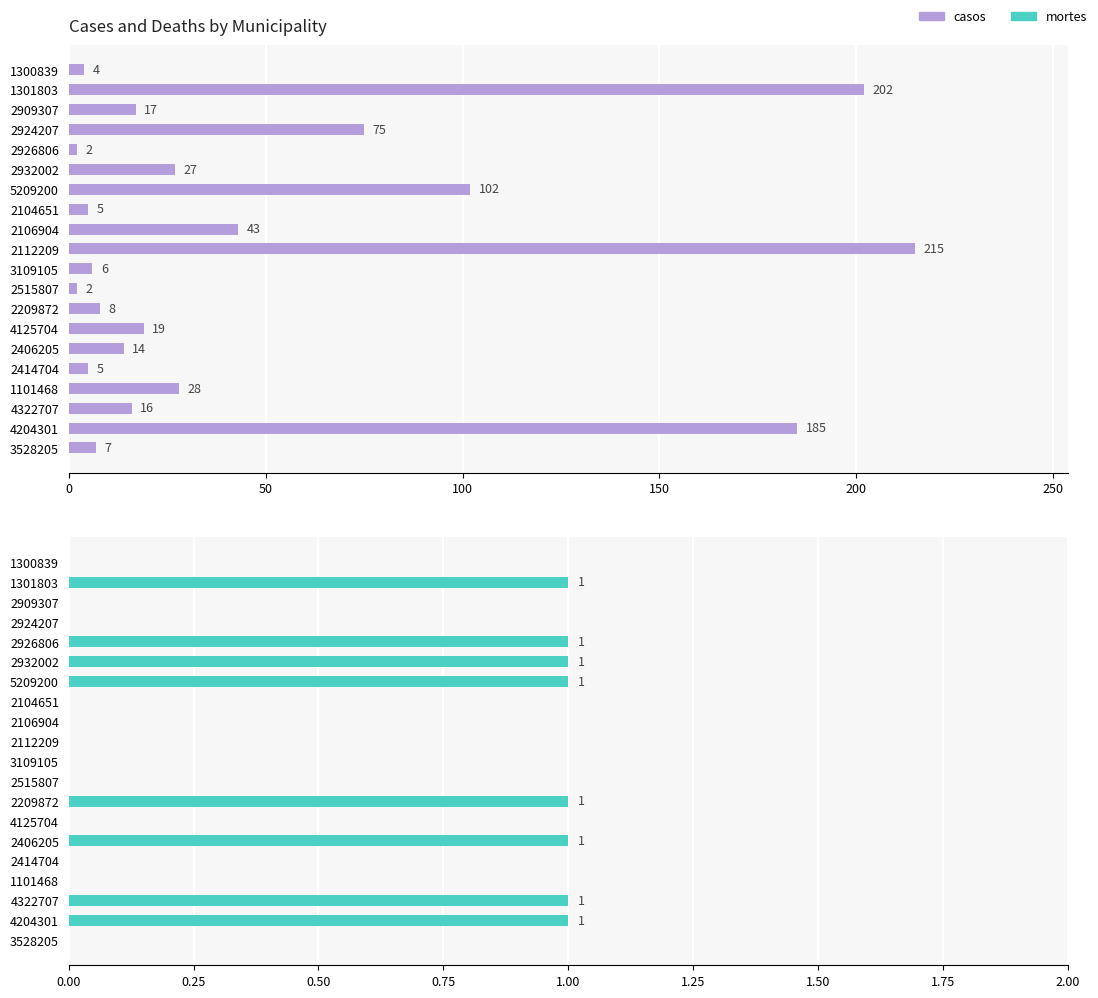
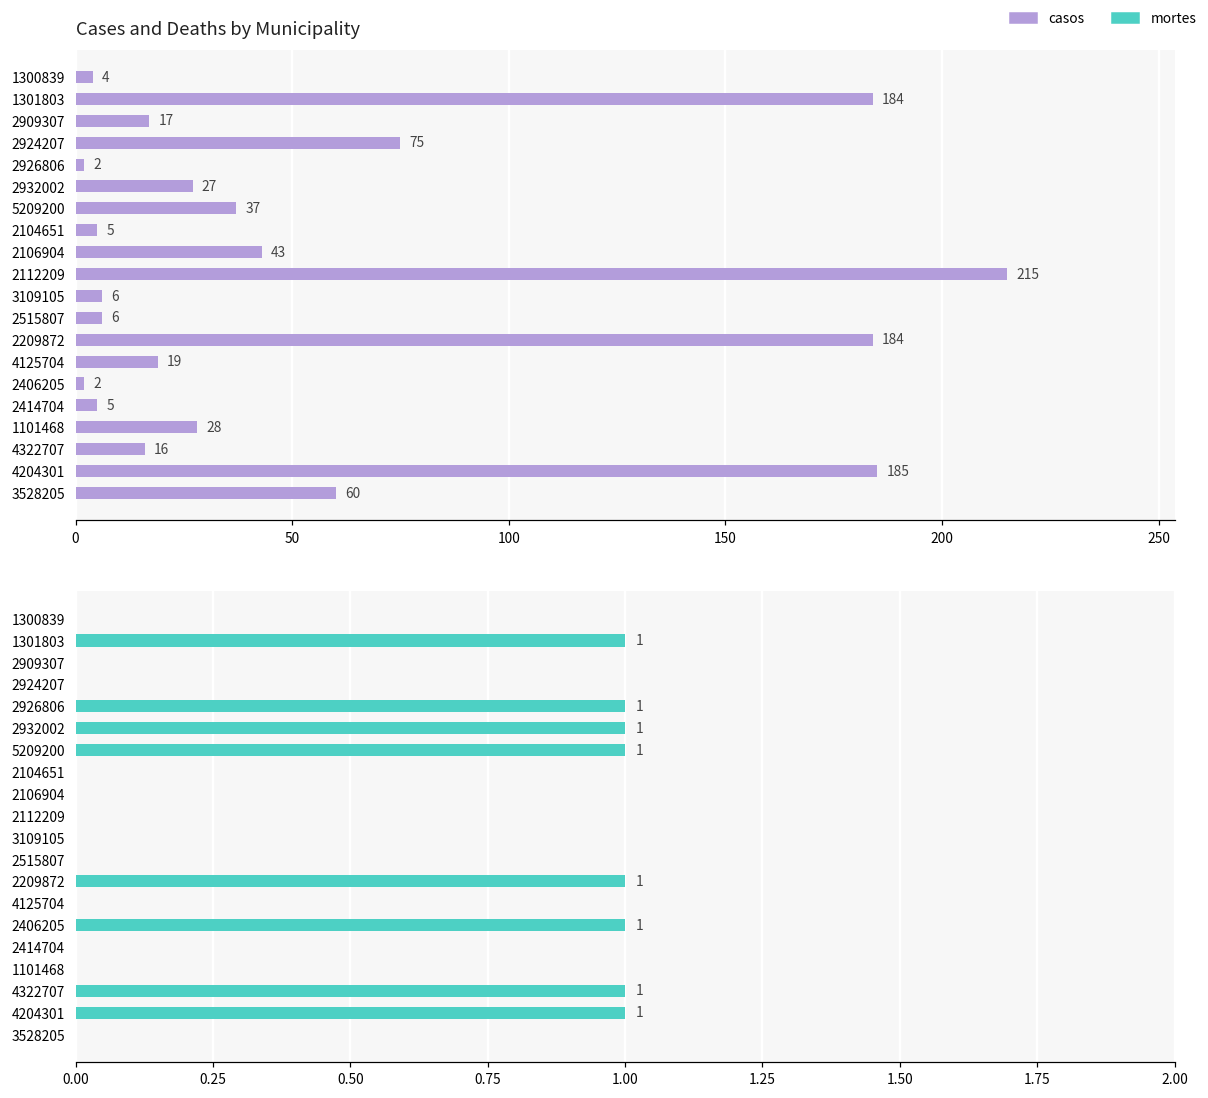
  {
    "Cases and Deaths by Municipality": {
      "1300839": 4,
-     "1301803": 202,
+     "1301803": 184,
      "2909307": 17,
      "2924207": 75,
      "2926806": 2,
      "2932002": 27,
-     "5209200": 102,
+     "5209200": 37,
      "2104651": 5,
      "2106904": 43,
      "2112209": 215,
      "3109105": 6,
-     "2515807": 2,
-     "2209872": 8,
+     "2515807": 6,
+     "2209872": 184,
      "4125704": 19,
-     "2406205": 14,
+     "2406205": 2,
      "2414704": 5,
      "1101468": 28,
      "4322707": 16,
      "4204301": 185,
-     "3528205": 7
+     "3528205": 60
    }
  }
